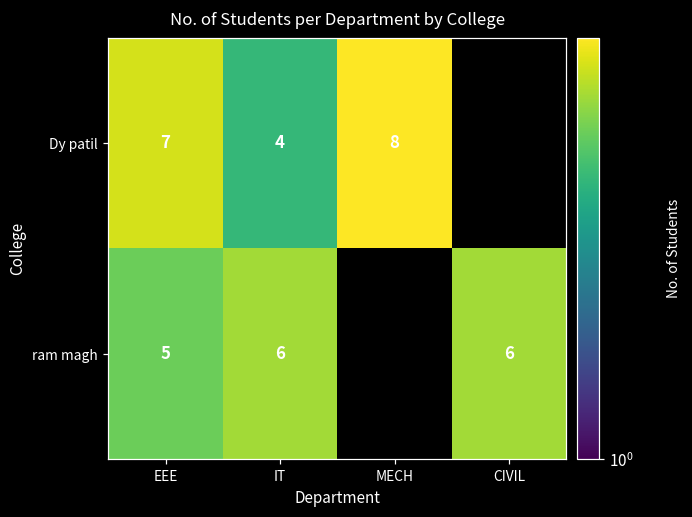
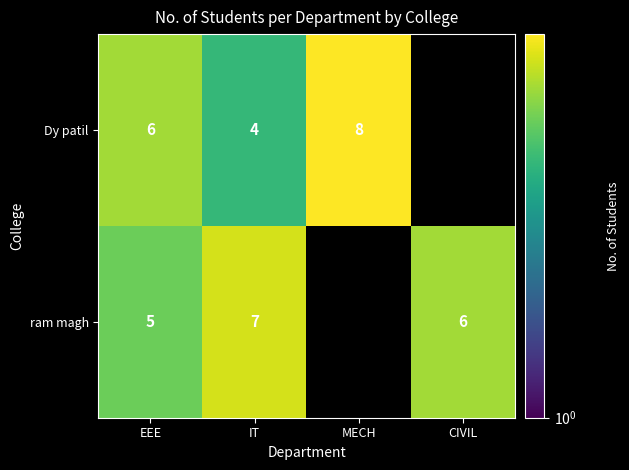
  {
    "Dy patil": {
-     "EEE": 7,
+     "EEE": 6,
      "IT": 4,
      "MECH": 8
    },
    "ram magh": {
      "EEE": 5,
-     "IT": 6,
+     "IT": 7,
      "CIVIL": 6
    }
  }
